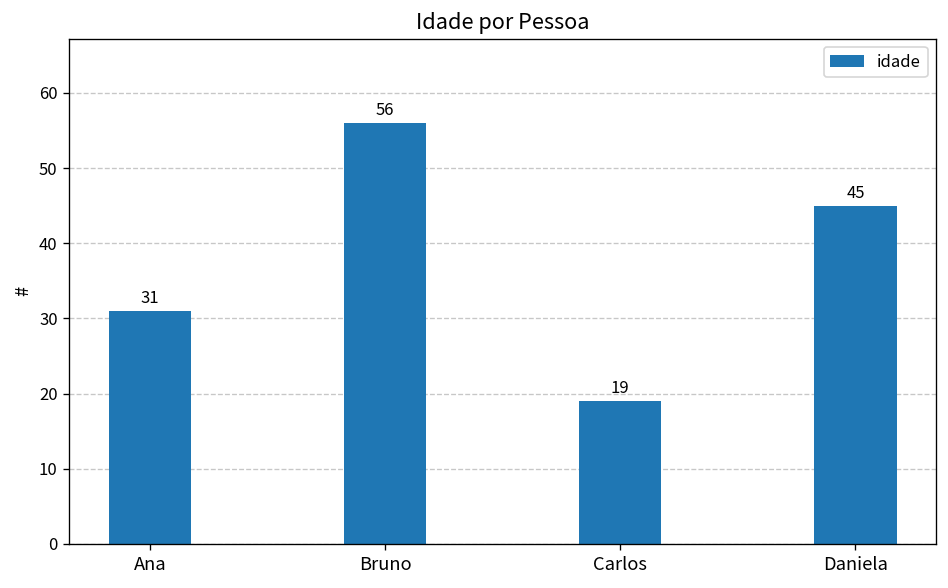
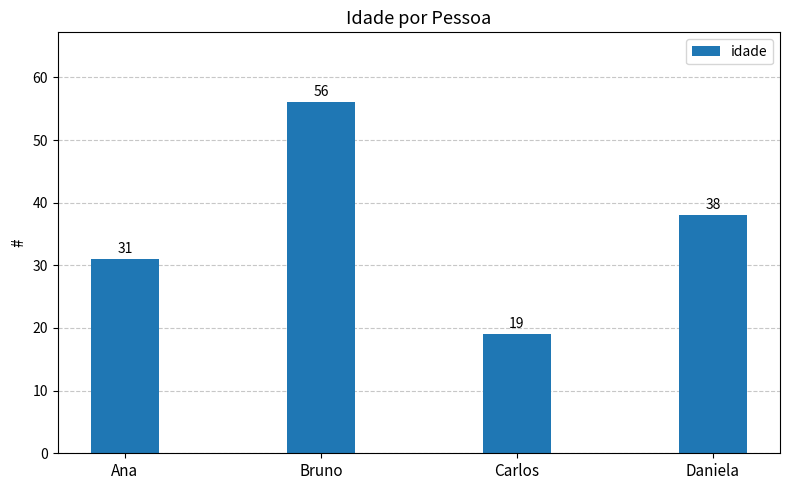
  {
    "Ana": 31,
    "Bruno": 56,
    "Carlos": 19,
-   "Daniela": 45
+   "Daniela": 38
  }
